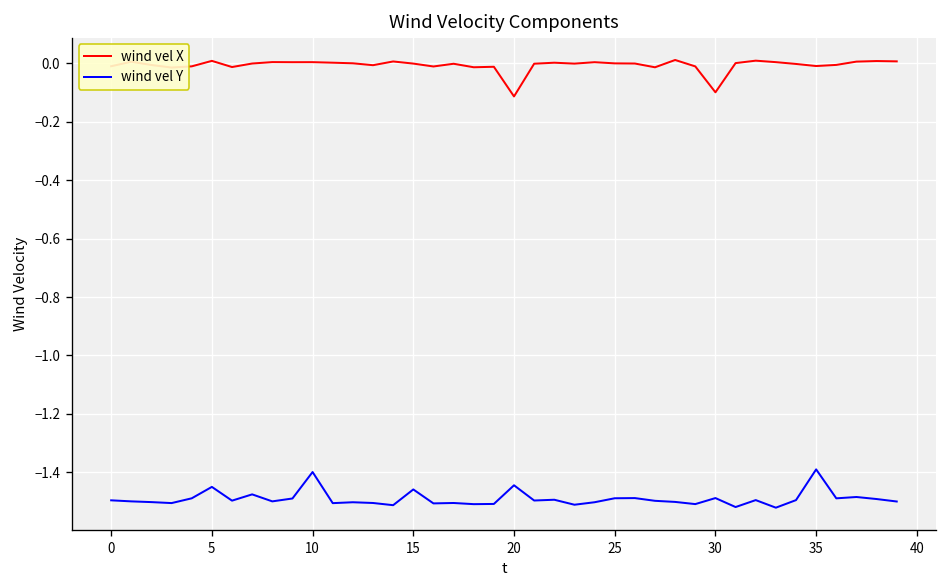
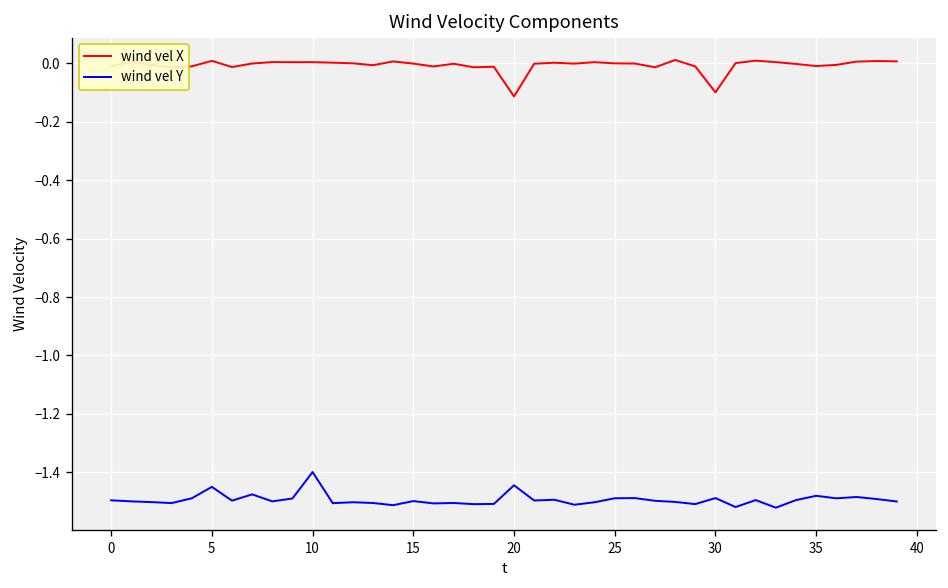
  {
    "wind vel X": {
      "5": 0.01,
      "10": 0.00,
      "15": 0.00,
      "20": -0.11,
      "25": 0.00,
      "30": -0.10,
      "35": -0.01
    },
    "wind vel Y": {
      "0": -1.50,
      "5": -1.45,
      "10": -1.40,
-     "15": -1.46,
+     "15": -1.50,
      "20": -1.44,
      "25": -1.49,
      "30": -1.49,
-     "35": -1.39
+     "35": -1.48
    }
  }
